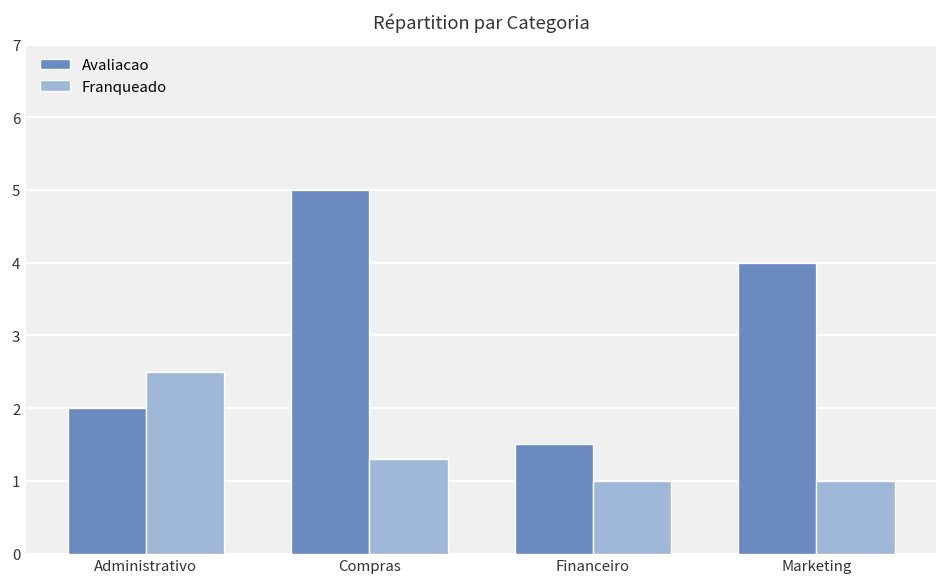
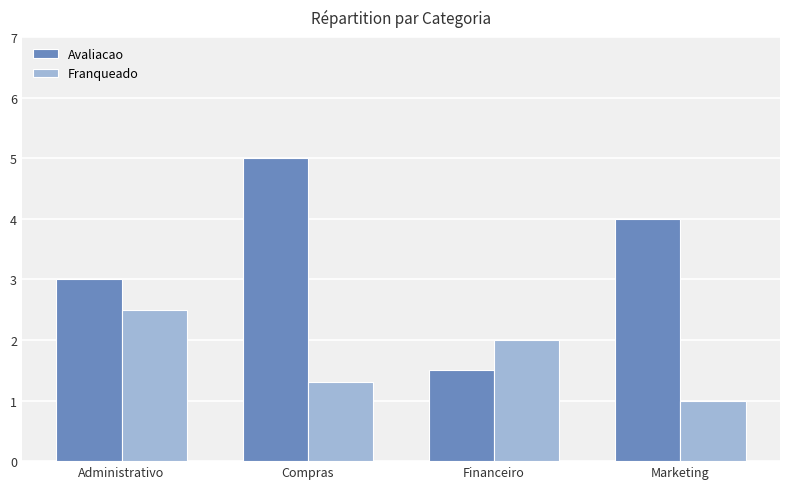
  {
    "Avaliacao": {
-     "Administrativo": 2,
+     "Administrativo": 3,
      "Compras": 5,
      "Financeiro": 1.5,
      "Marketing": 4
    },
    "Franqueado": {
      "Administrativo": 2.5,
      "Compras": 1.3,
-     "Financeiro": 1,
+     "Financeiro": 2,
      "Marketing": 1
    }
  }
